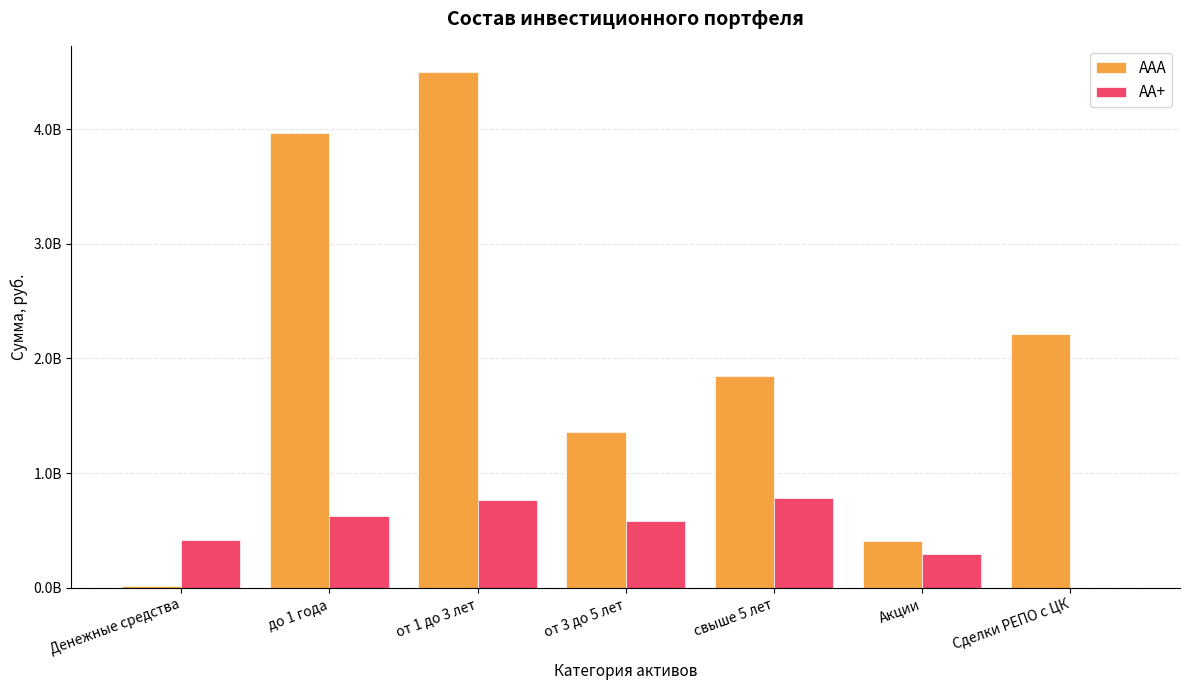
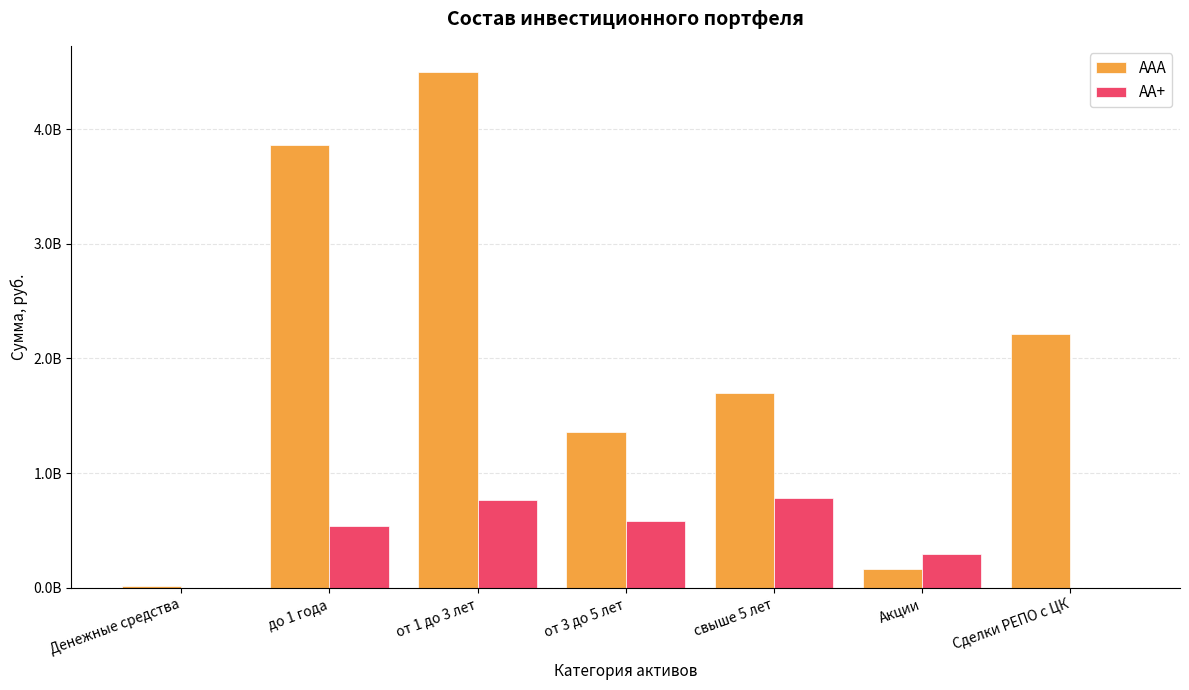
  {
    "ААА": {
-     "до 1 года": 3970000000,
+     "до 1 года": 3860000000,
      "от 1 до 3 лет": 4500000000,
      "от 3 до 5 лет": 1360000000,
-     "свыше 5 лет": 1850000000,
-     "Акции": 410000000,
+     "свыше 5 лет": 1700000000,
+     "Акции": 170000000,
      "Сделки РЕПО с ЦК": 2210000000
    },
    "АА+": {
-     "Денежные средства": 420000000,
-     "до 1 года": 630000000,
+     "Денежные средства": 0,
+     "до 1 года": 540000000,
      "от 1 до 3 лет": 760000000,
      "от 3 до 5 лет": 590000000,
      "свыше 5 лет": 780000000,
      "Акции": 290000000,
      "Сделки РЕПО с ЦК": 0
    }
  }
